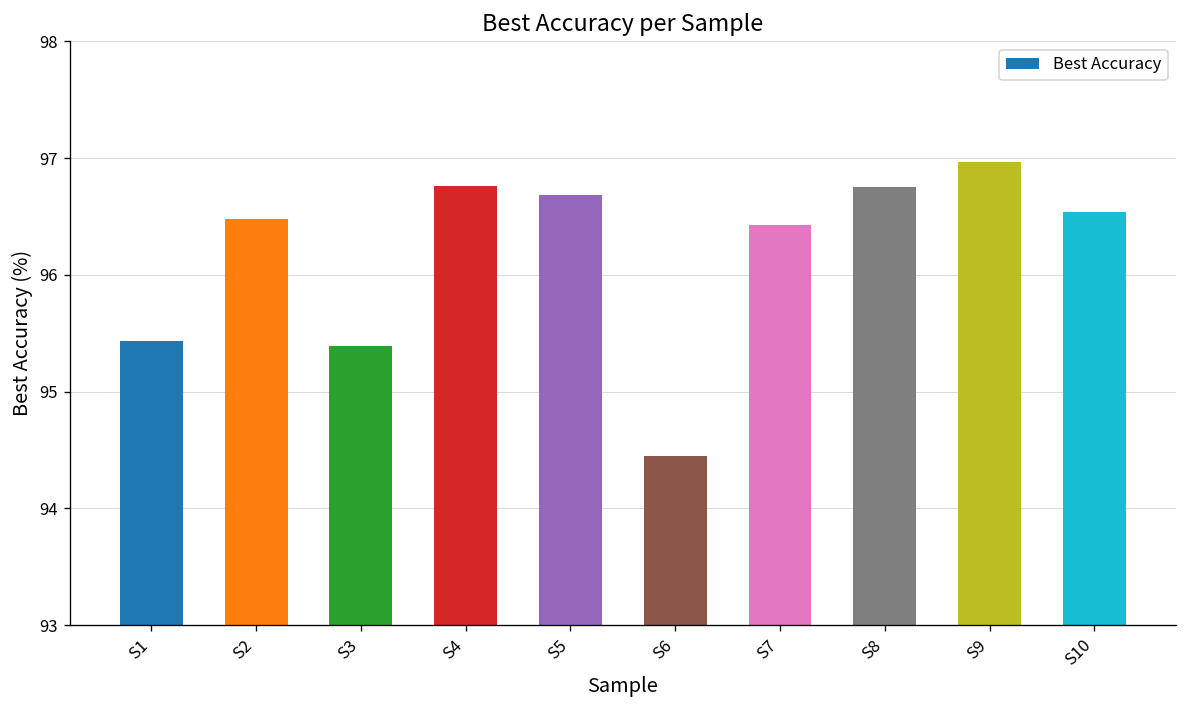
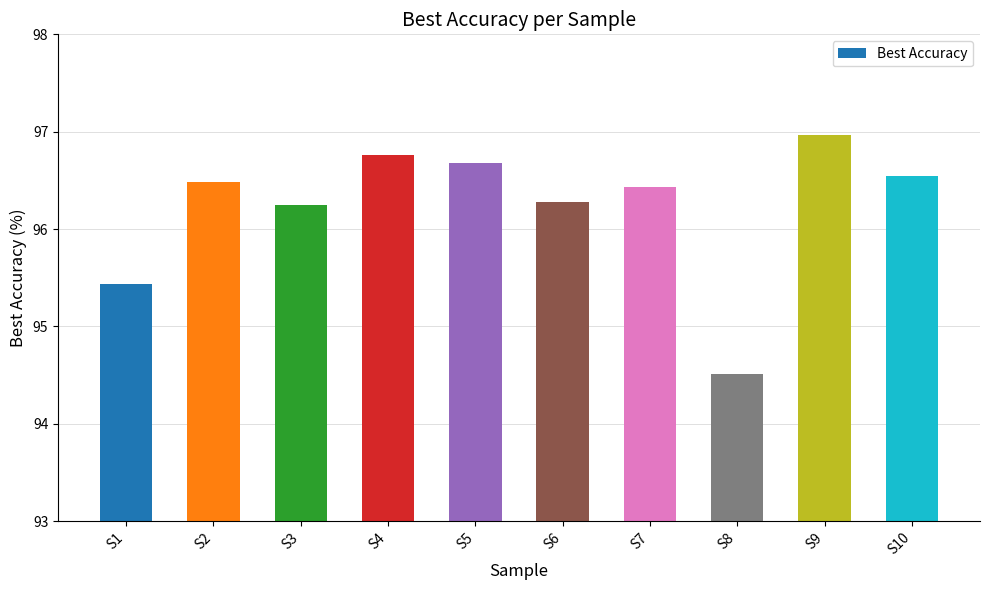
  {
    "S1": 95.4,
    "S2": 96.5,
-   "S3": 95.4,
+   "S3": 96.3,
    "S4": 96.8,
    "S5": 96.7,
-   "S6": 94.5,
+   "S6": 96.3,
    "S7": 96.4,
-   "S8": 96.8,
+   "S8": 94.5,
    "S9": 97.0,
    "S10": 96.5
  }
